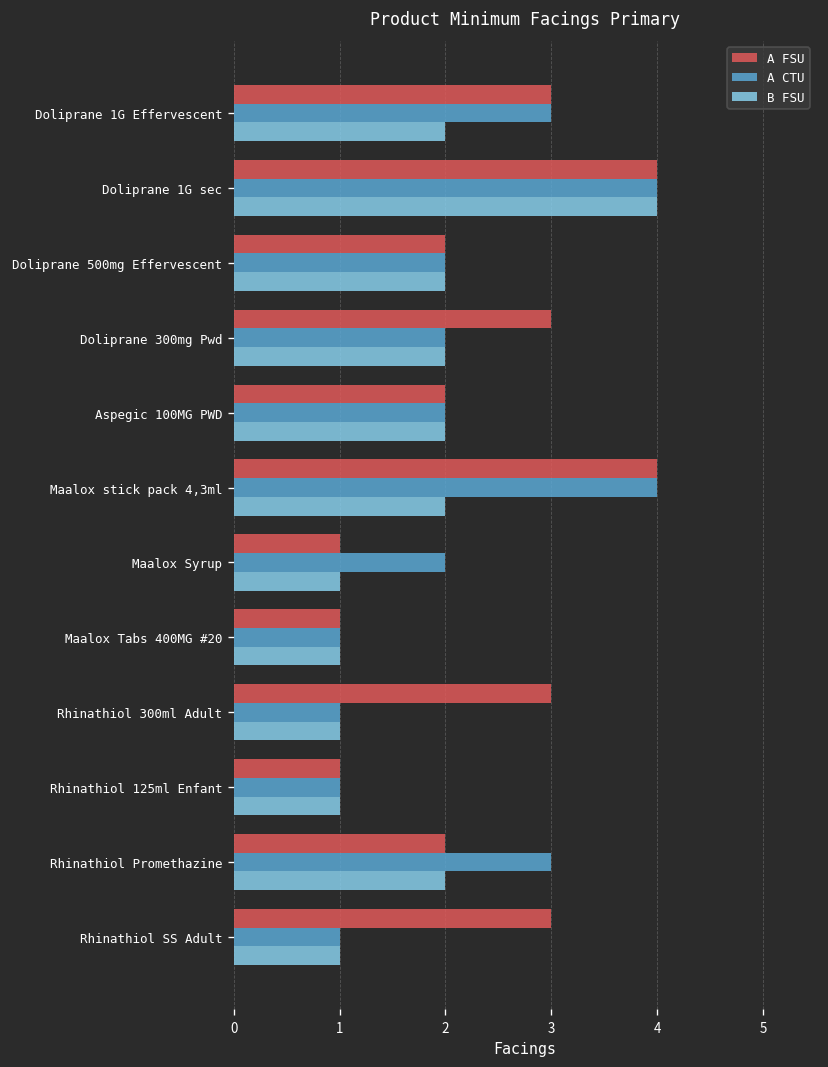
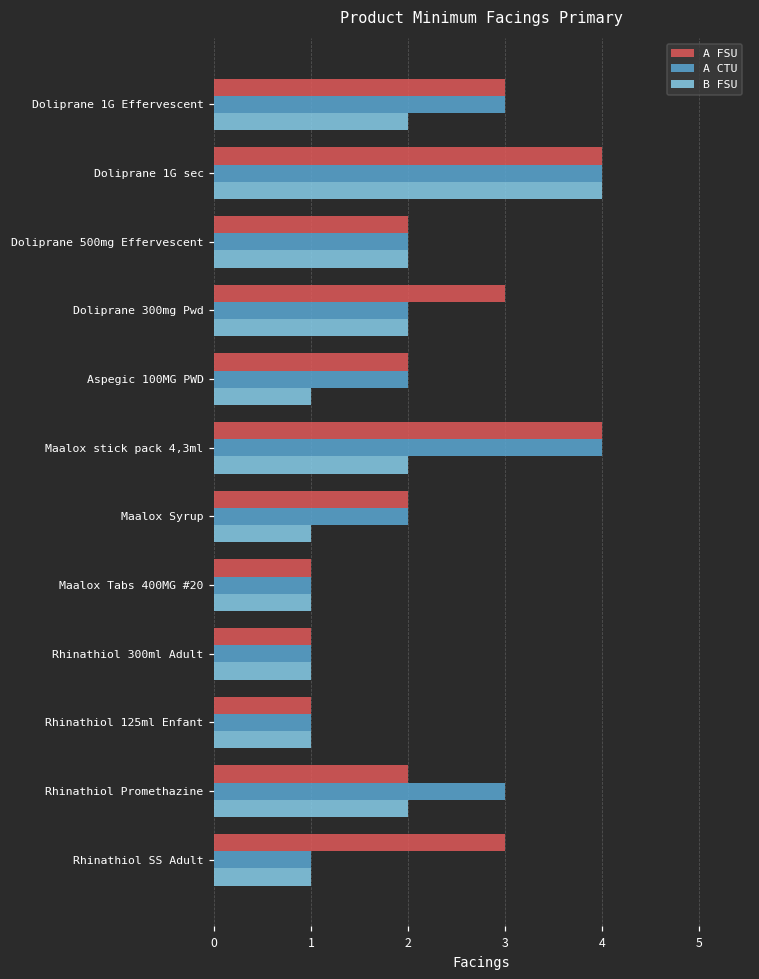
  {
    "A FSU": {
      "Doliprane 1G Effervescent": 3,
      "Doliprane 1G sec": 4,
      "Doliprane 500mg Effervescent": 2,
      "Doliprane 300mg Pwd": 3,
      "Aspegic 100MG PWD": 2,
      "Maalox stick pack 4,3ml": 4,
-     "Maalox Syrup": 1,
+     "Maalox Syrup": 2,
      "Maalox Tabs 400MG #20": 1,
-     "Rhinathiol 300ml Adult": 3,
+     "Rhinathiol 300ml Adult": 1,
      "Rhinathiol 125ml Enfant": 1,
      "Rhinathiol Promethazine": 2,
      "Rhinathiol SS Adult": 3
    },
    "A CTU": {
      "Doliprane 1G Effervescent": 3,
      "Doliprane 1G sec": 4,
      "Doliprane 500mg Effervescent": 2,
      "Doliprane 300mg Pwd": 2,
      "Aspegic 100MG PWD": 2,
      "Maalox stick pack 4,3ml": 4,
      "Maalox Syrup": 2,
      "Maalox Tabs 400MG #20": 1,
      "Rhinathiol 300ml Adult": 1,
      "Rhinathiol 125ml Enfant": 1,
      "Rhinathiol Promethazine": 3,
      "Rhinathiol SS Adult": 1
    },
    "B FSU": {
      "Doliprane 1G Effervescent": 2,
      "Doliprane 1G sec": 4,
      "Doliprane 500mg Effervescent": 2,
      "Doliprane 300mg Pwd": 2,
-     "Aspegic 100MG PWD": 2,
+     "Aspegic 100MG PWD": 1,
      "Maalox stick pack 4,3ml": 2,
      "Maalox Syrup": 1,
      "Maalox Tabs 400MG #20": 1,
      "Rhinathiol 300ml Adult": 1,
      "Rhinathiol 125ml Enfant": 1,
      "Rhinathiol Promethazine": 2,
      "Rhinathiol SS Adult": 1
    }
  }
